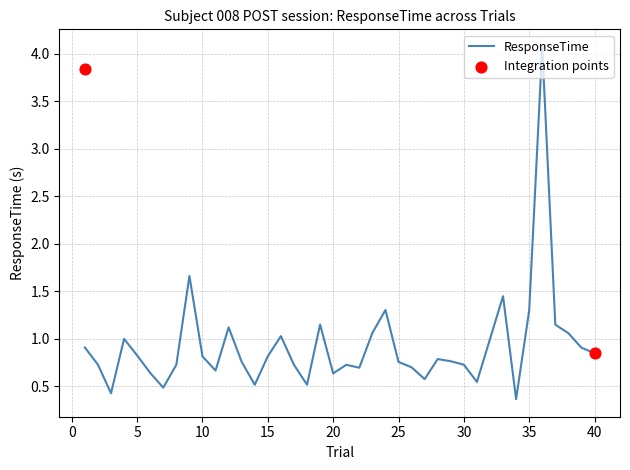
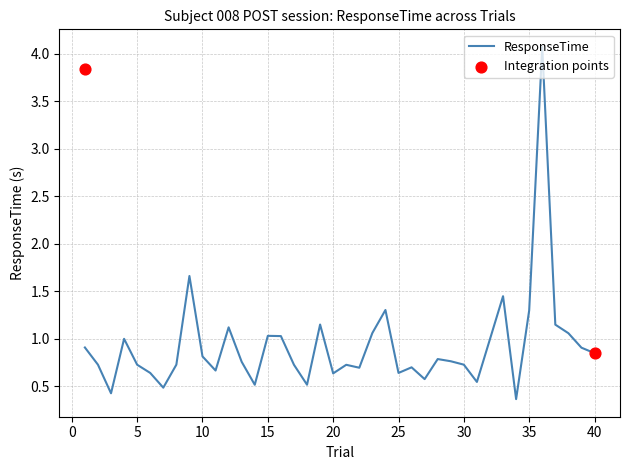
  {
    "ResponseTime": {
-     "5": 0.8,
+     "5": 0.7,
      "10": 0.8,
-     "15": 0.8,
+     "15": 1.0,
      "20": 0.6,
-     "25": 0.8,
+     "25": 0.6,
      "30": 0.7,
      "35": 1.3
    }
  }
